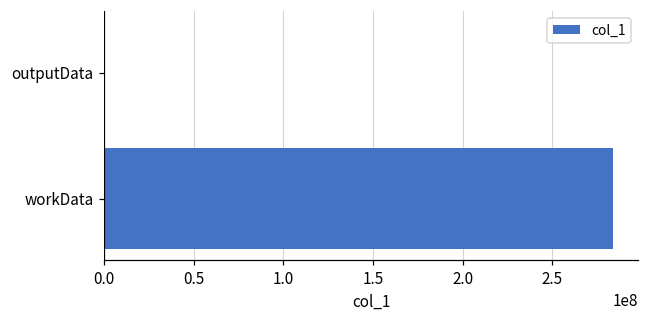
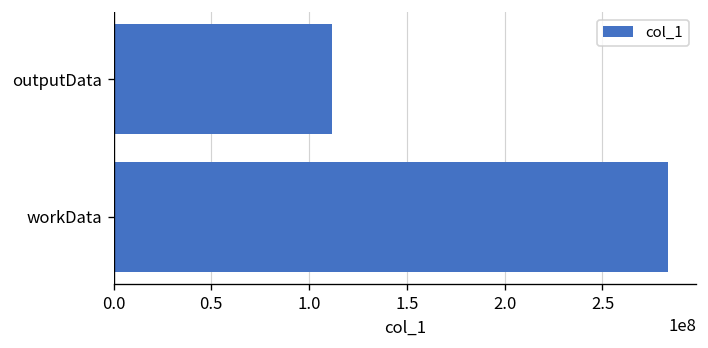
  {
-   "outputData": 0,
+   "outputData": 112000000,
    "workData": 284000000
  }
